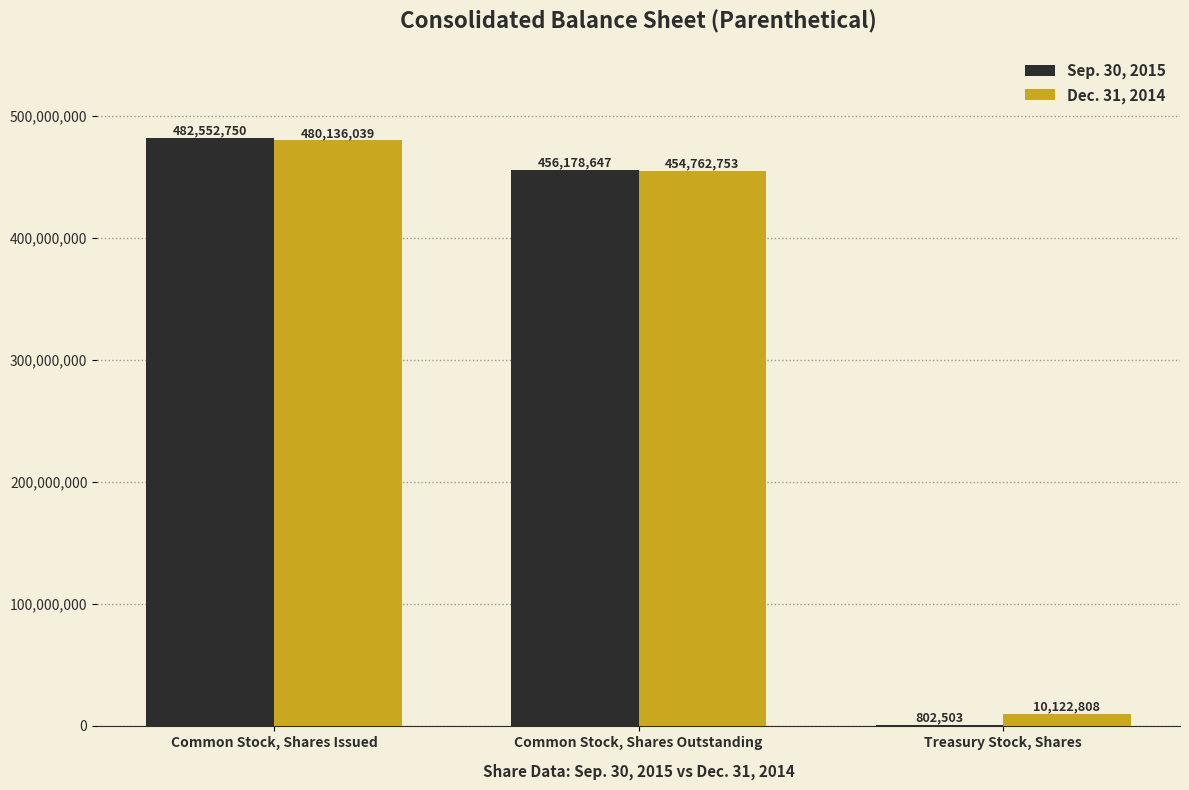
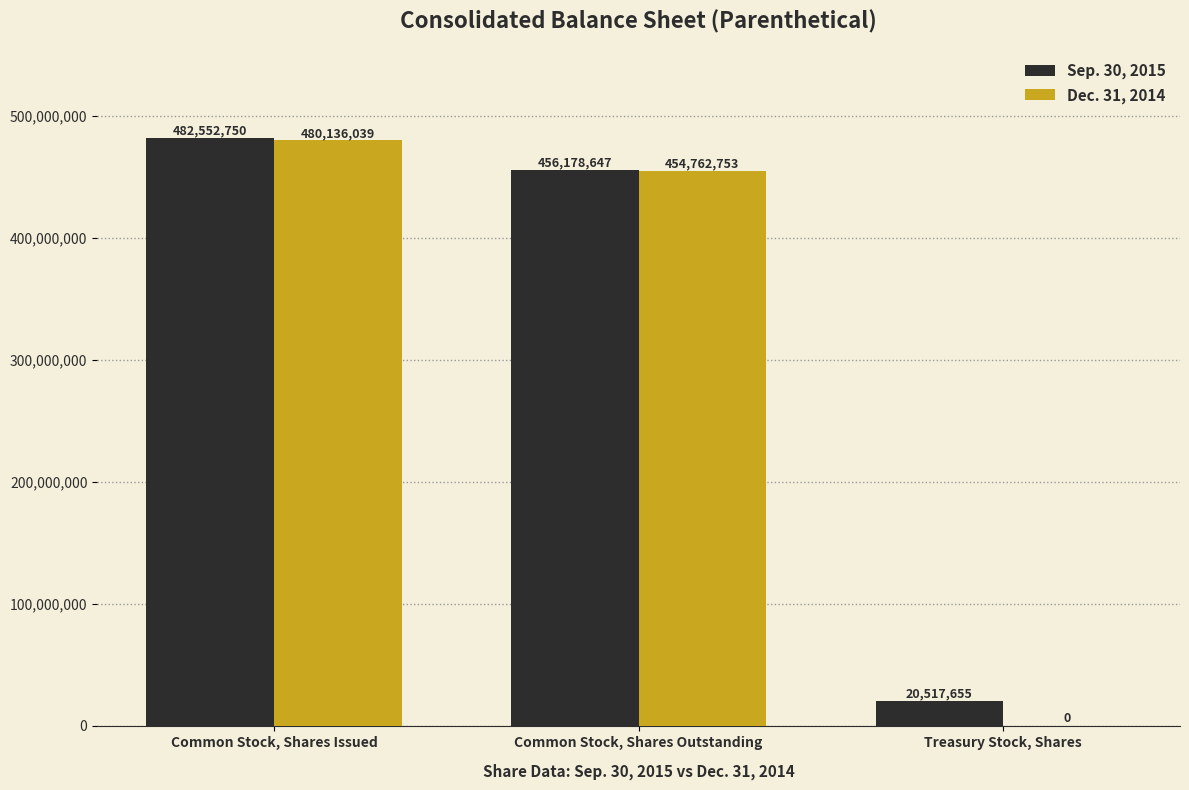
  {
    "Sep. 30, 2015": {
      "Common Stock, Shares Issued": "482,552,750",
      "Common Stock, Shares Outstanding": "456,178,647",
-     "Treasury Stock, Shares": "802,503"
+     "Treasury Stock, Shares": "20,517,655"
    },
    "Dec. 31, 2014": {
      "Common Stock, Shares Issued": "480,136,039",
      "Common Stock, Shares Outstanding": "454,762,753",
-     "Treasury Stock, Shares": "10,122,808"
+     "Treasury Stock, Shares": "0"
    }
  }
